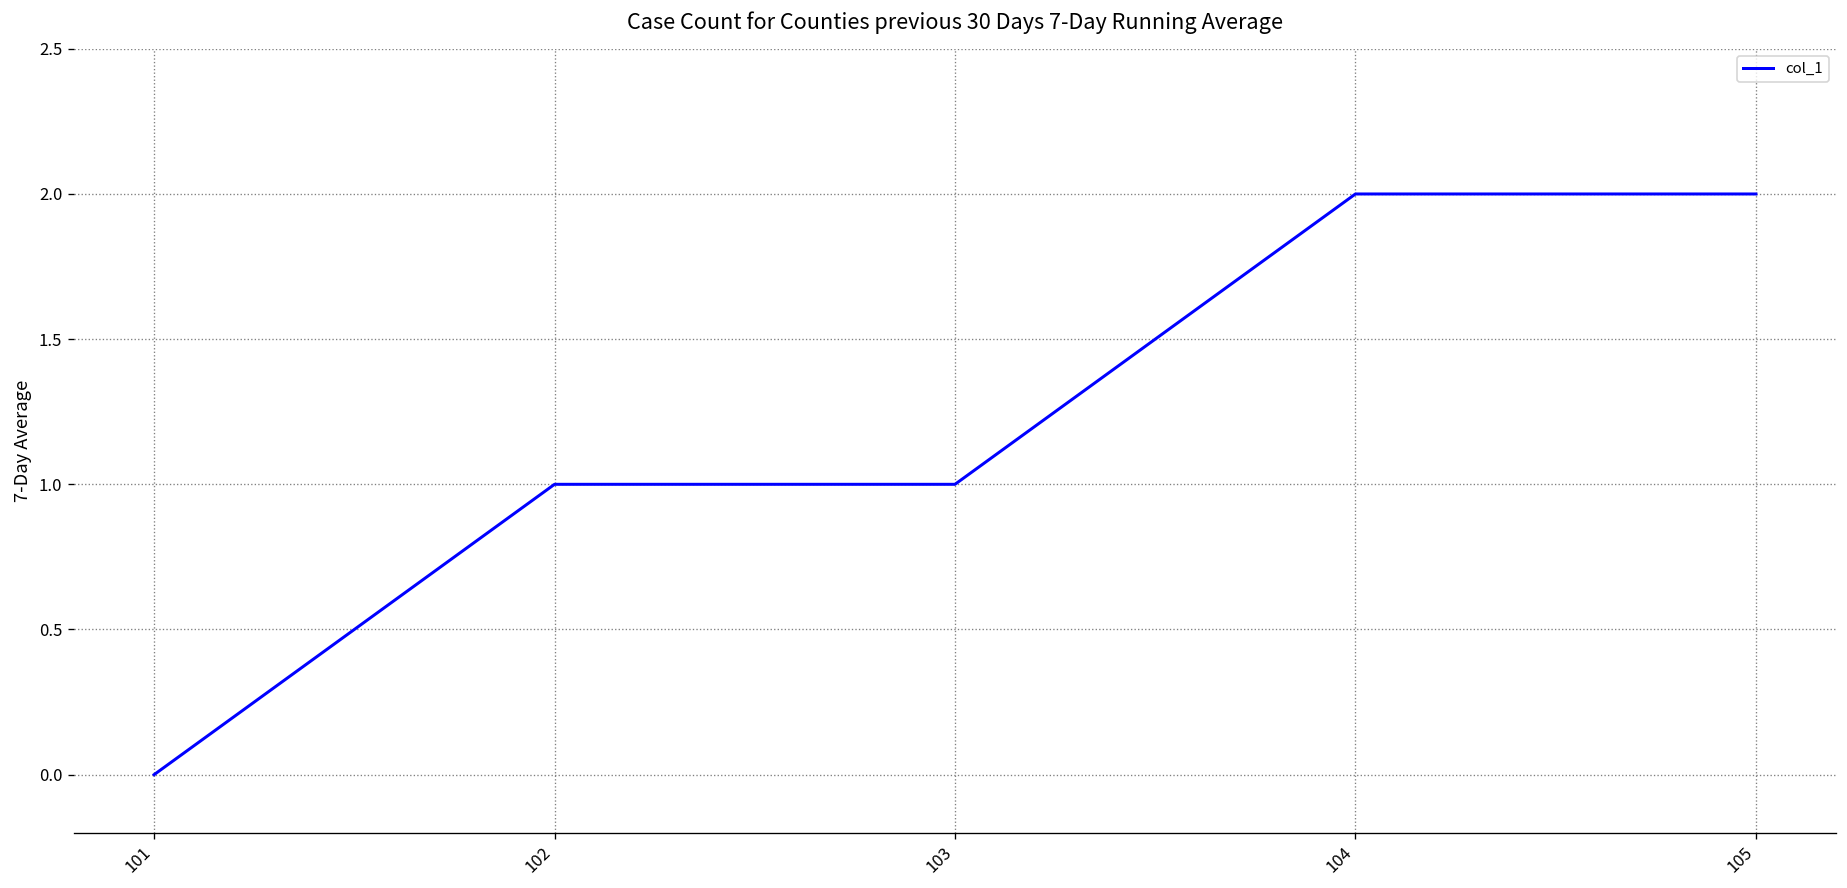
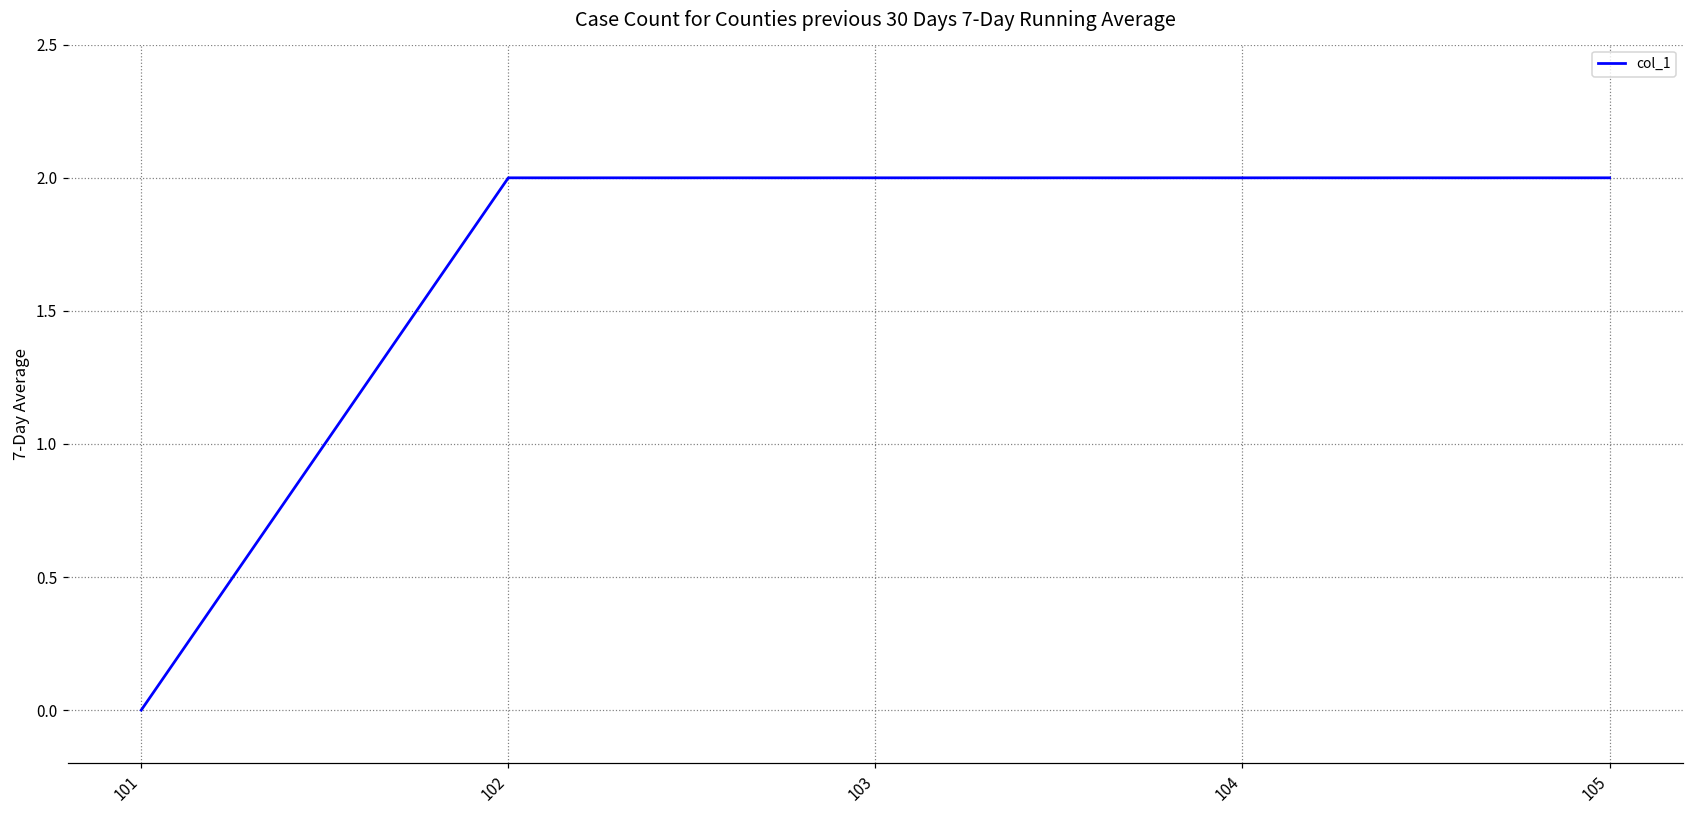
  {
    "101": 0,
-   "102": 1,
-   "103": 1,
+   "102": 2,
+   "103": 2,
    "104": 2,
    "105": 2
  }
